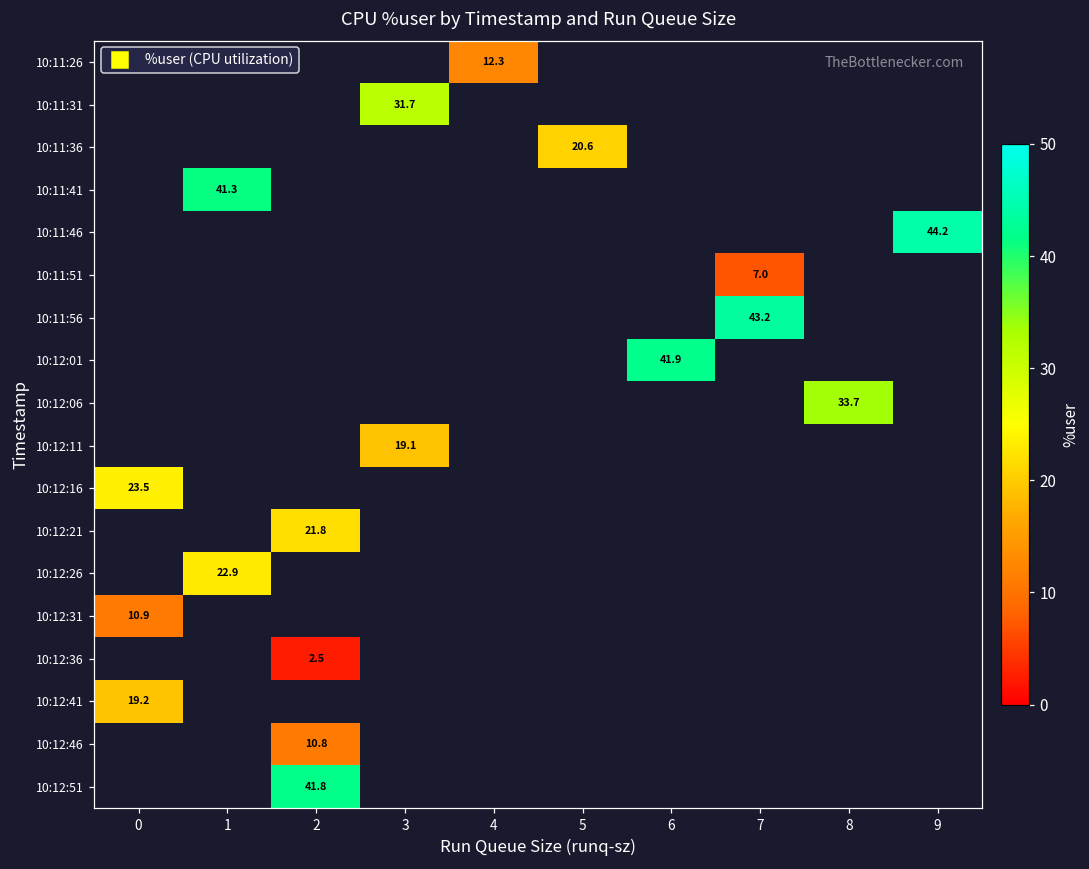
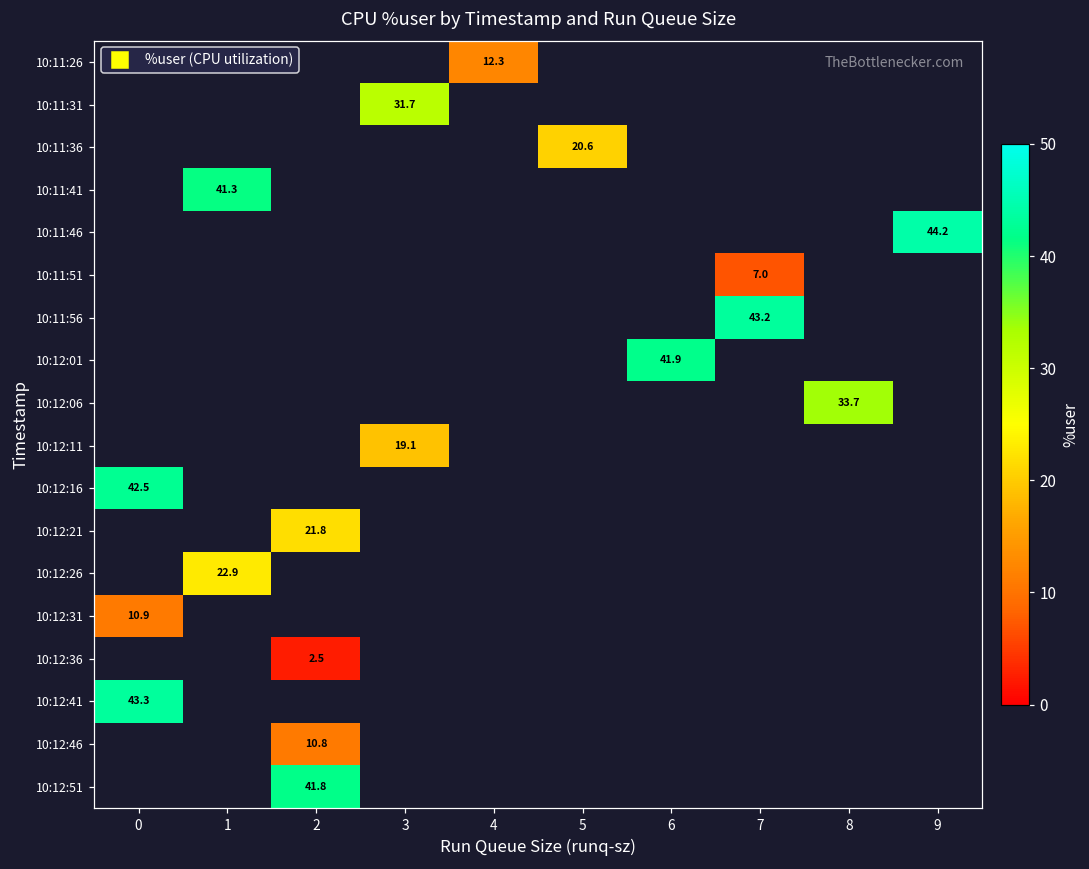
  {
    "10:11:26": {
      "4": 12.3
    },
    "10:11:31": {
      "3": 31.7
    },
    "10:11:36": {
      "5": 20.6
    },
    "10:11:41": {
      "1": 41.3
    },
    "10:11:46": {
      "9": 44.2
    },
    "10:11:51": {
      "7": 7.0
    },
    "10:11:56": {
      "7": 43.2
    },
    "10:12:01": {
      "6": 41.9
    },
    "10:12:06": {
      "8": 33.7
    },
    "10:12:11": {
      "3": 19.1
    },
    "10:12:16": {
-     "0": 23.5
+     "0": 42.5
    },
    "10:12:21": {
      "2": 21.8
    },
    "10:12:26": {
      "1": 22.9
    },
    "10:12:31": {
      "0": 10.9
    },
    "10:12:36": {
      "2": 2.5
    },
    "10:12:41": {
-     "0": 19.2
+     "0": 43.3
    },
    "10:12:46": {
      "2": 10.8
    },
    "10:12:51": {
      "2": 41.8
    }
  }
